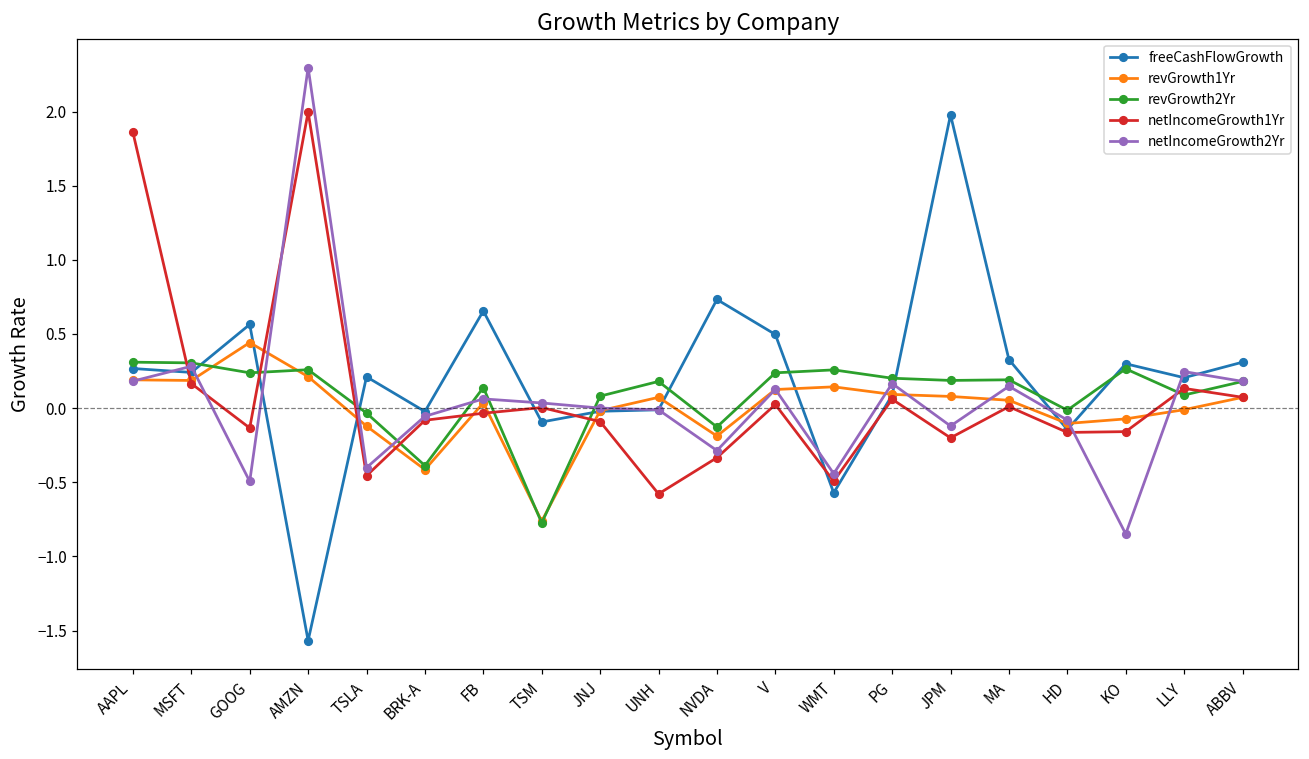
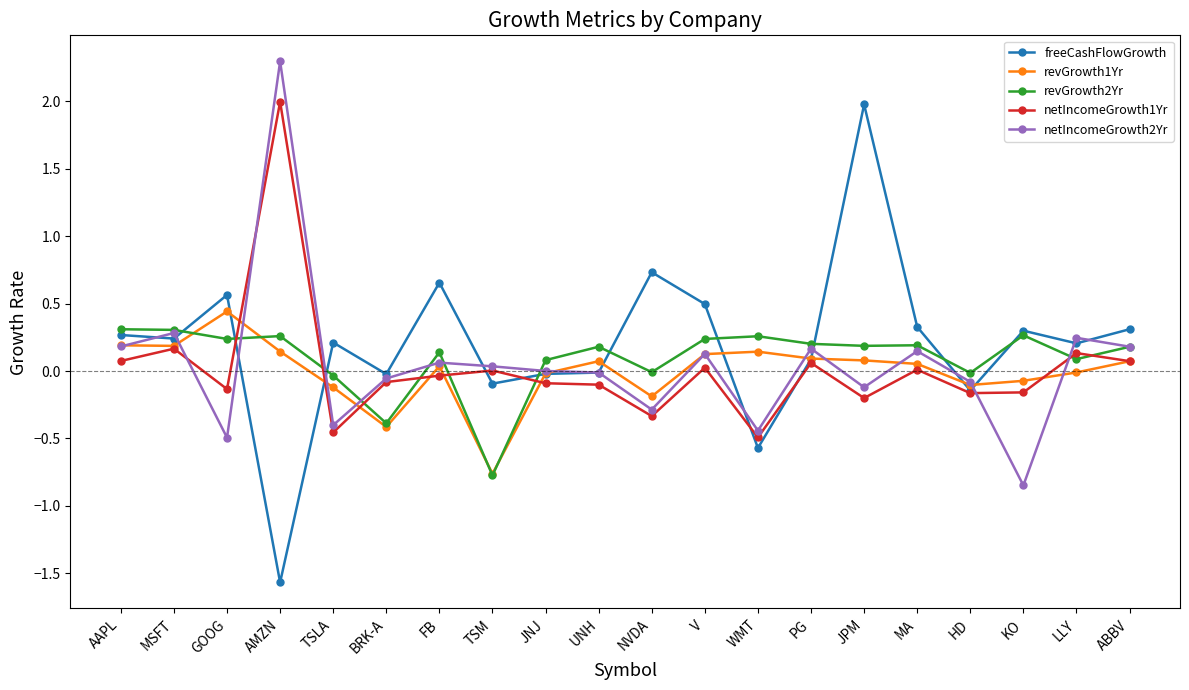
  {
    "freeCashFlowGrowth": {
      "AAPL": 0.27,
      "MSFT": 0.24,
      "GOOG": 0.56,
      "AMZN": -1.57,
      "TSLA": 0.21,
      "BRK-A": -0.02,
      "FB": 0.66,
      "TSM": -0.09,
      "NVDA": 0.73,
      "V": 0.50,
      "WMT": -0.57,
      "JPM": 1.98,
      "MA": 0.33,
      "HD": -0.14,
      "KO": 0.30,
      "LLY": 0.21,
      "ABBV": 0.31
    },
    "revGrowth1Yr": {
      "MSFT": 0.19,
      "GOOG": 0.44,
-     "AMZN": 0.21,
+     "AMZN": 0.14,
      "TSLA": -0.12,
      "BRK-A": -0.41,
      "FB": 0.04,
      "UNH": 0.07,
      "NVDA": -0.19,
      "WMT": 0.14,
      "JPM": 0.08,
      "MA": 0.05,
      "HD": -0.10,
      "KO": -0.07,
      "LLY": -0.01
    },
    "revGrowth2Yr": {
      "AAPL": 0.31,
      "MSFT": 0.30,
      "GOOG": 0.24,
      "AMZN": 0.26,
      "TSLA": -0.03,
      "BRK-A": -0.39,
      "FB": 0.14,
      "JNJ": 0.08,
      "UNH": 0.18,
-     "NVDA": -0.13,
+     "NVDA": -0.01,
      "V": 0.24,
      "WMT": 0.26,
      "PG": 0.20,
      "JPM": 0.19,
      "MA": 0.19,
      "HD": -0.01,
      "KO": 0.26,
      "LLY": 0.09
    },
    "netIncomeGrowth1Yr": {
-     "AAPL": 1.86,
+     "AAPL": 0.07,
      "MSFT": 0.17,
      "GOOG": -0.13,
      "AMZN": 2.00,
      "TSLA": -0.46,
      "BRK-A": -0.08,
      "FB": -0.03,
      "TSM": 0.00,
      "JNJ": -0.09,
-     "UNH": -0.58,
+     "UNH": -0.10,
      "NVDA": -0.33,
      "V": 0.02,
      "WMT": -0.49,
      "PG": 0.06,
      "JPM": -0.20,
      "MA": 0.01,
      "HD": -0.16,
      "KO": -0.16,
      "LLY": 0.13
    },
    "netIncomeGrowth2Yr": {
      "MSFT": 0.28,
      "GOOG": -0.49,
      "AMZN": 2.30,
      "TSLA": -0.40,
      "BRK-A": -0.06,
      "FB": 0.06,
      "TSM": 0.03,
      "NVDA": -0.29,
      "WMT": -0.44,
      "PG": 0.17,
      "JPM": -0.12,
      "MA": 0.15,
      "HD": -0.08,
      "KO": -0.85,
      "LLY": 0.25
    }
  }
